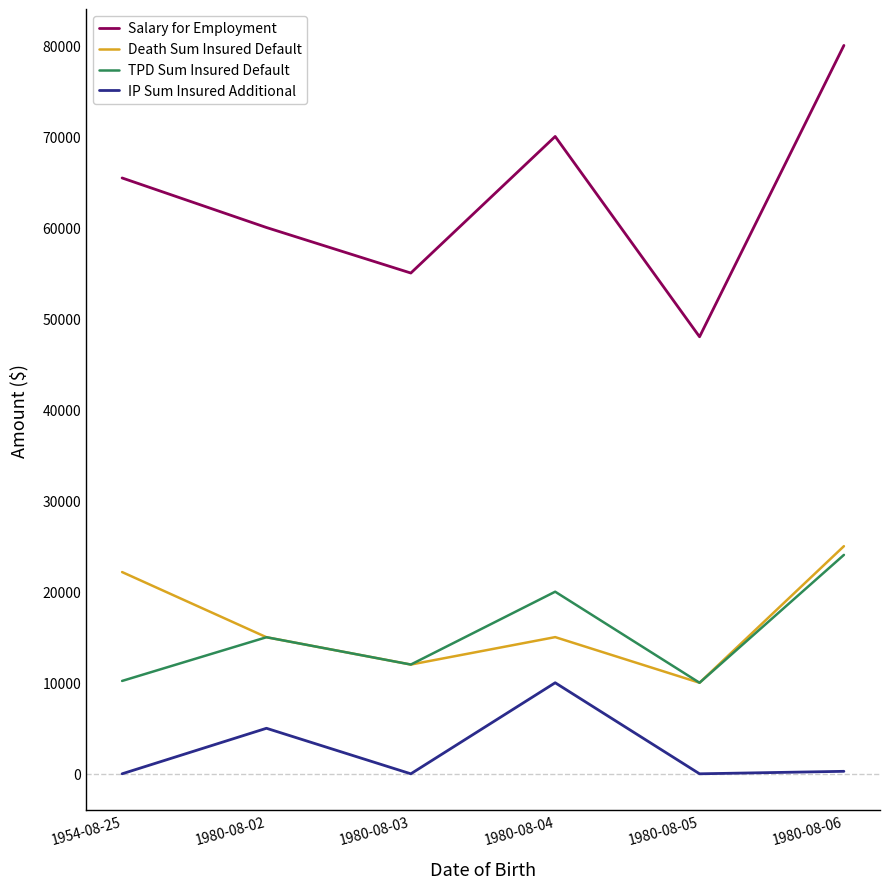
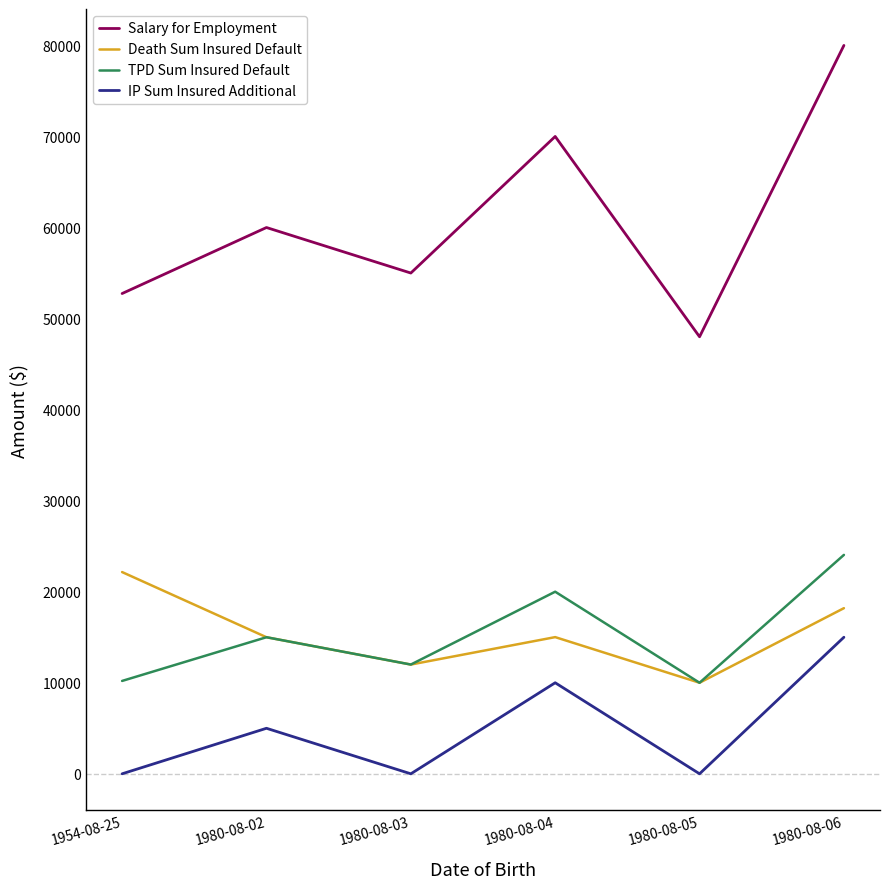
  {
    "Salary for Employment": {
-     "1954-08-25": 65000,
+     "1954-08-25": 53000,
      "1980-08-02": 60000,
      "1980-08-03": 55000,
      "1980-08-04": 70000,
      "1980-08-05": 48000,
      "1980-08-06": 80000
    },
    "Death Sum Insured Default": {
      "1954-08-25": 22000,
      "1980-08-04": 15000,
-     "1980-08-06": 25000
+     "1980-08-06": 18000
    },
    "TPD Sum Insured Default": {
      "1954-08-25": 10000,
      "1980-08-04": 20000,
      "1980-08-06": 24000
    },
    "IP Sum Insured Additional": {
      "1954-08-25": 0,
      "1980-08-02": 5000,
      "1980-08-03": 0,
      "1980-08-04": 10000,
      "1980-08-05": 0,
-     "1980-08-06": 0
+     "1980-08-06": 15000
    }
  }
